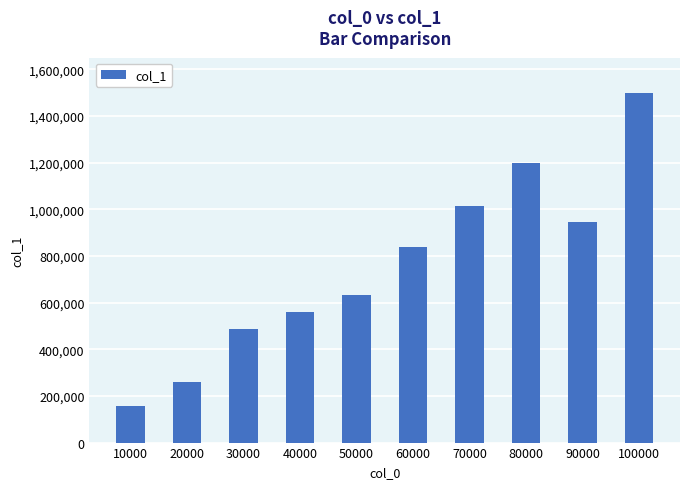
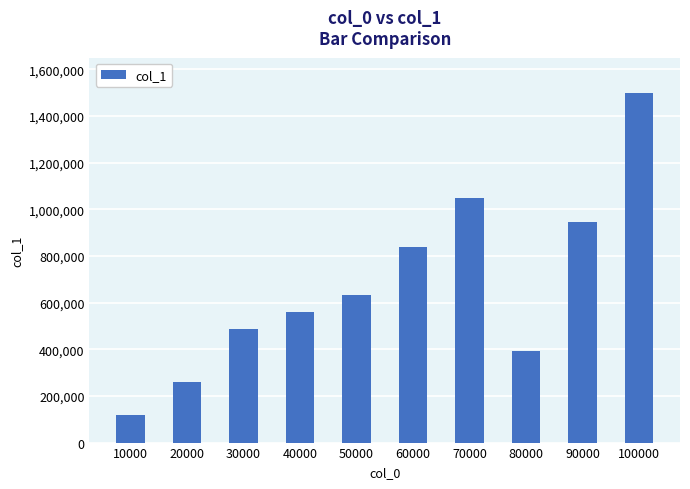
  {
-   "10000": "160,000",
+   "10000": "120,000",
    "20000": "260,000",
    "30000": "490,000",
    "40000": "560,000",
    "50000": "630,000",
    "60000": "840,000",
-   "70000": "1,010,000",
-   "80000": "1,200,000",
+   "70000": "1,050,000",
+   "80000": "390,000",
    "90000": "950,000",
    "100000": "1,500,000"
  }
